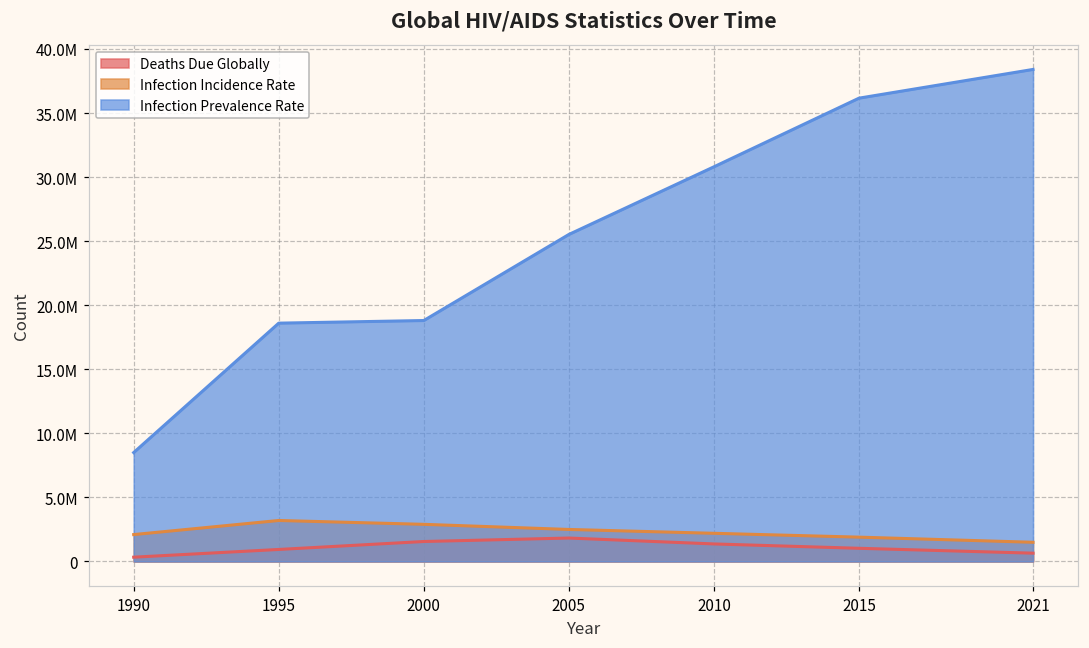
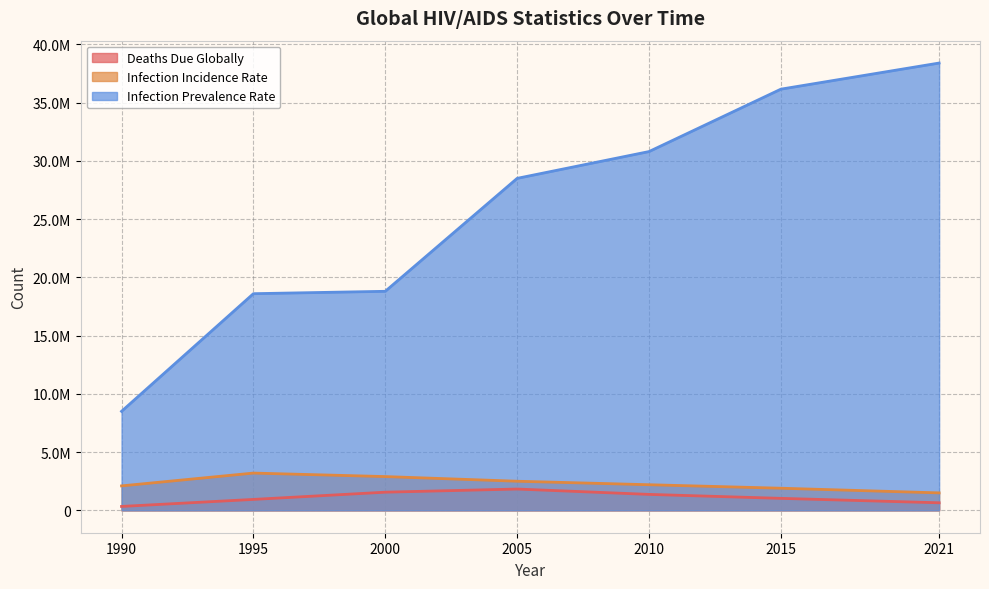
  {
    "Infection Prevalence Rate": {
      "1990": 8500000,
      "1995": 18600000,
      "2000": 18800000,
-     "2005": 25500000,
+     "2005": 28500000,
      "2010": 30800000,
      "2015": 36200000,
      "2021": 38400000
    }
  }
